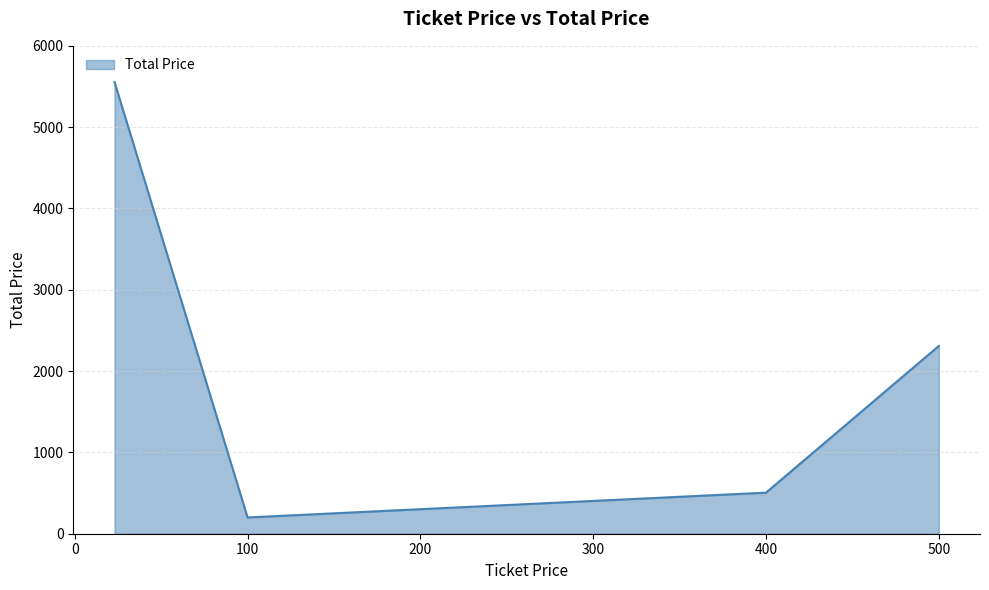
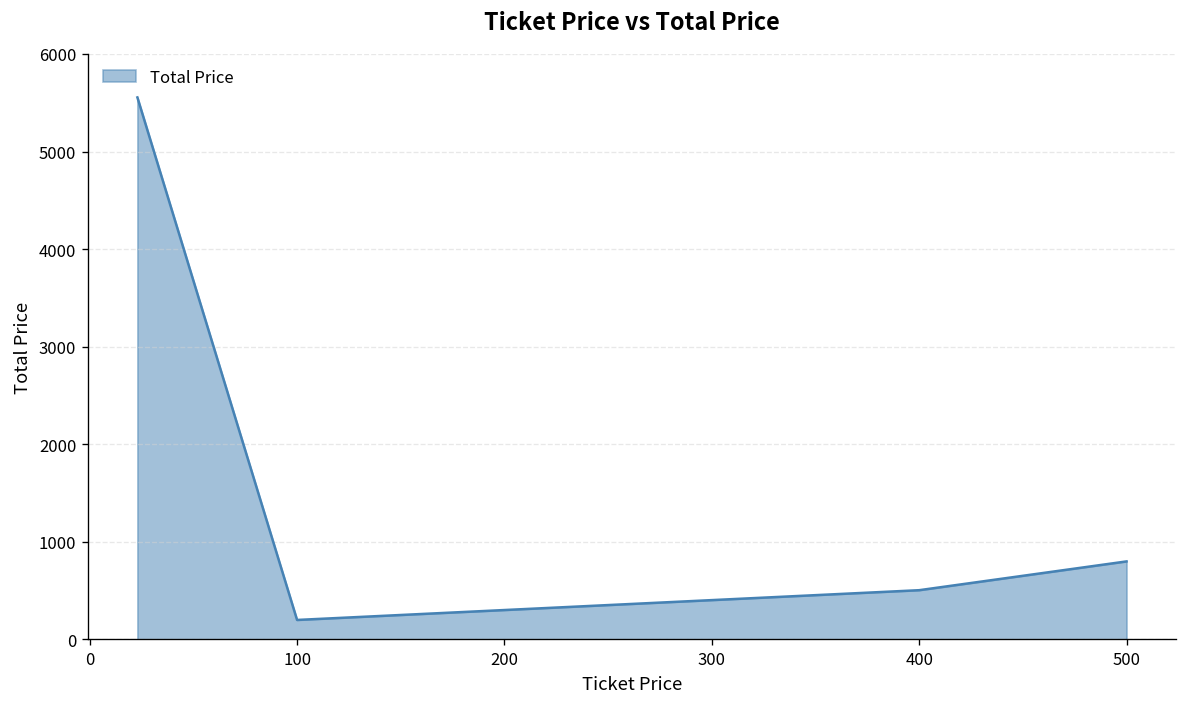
  {
    "100": 200,
    "400": 500,
-   "500": 2300
+   "500": 800
  }
